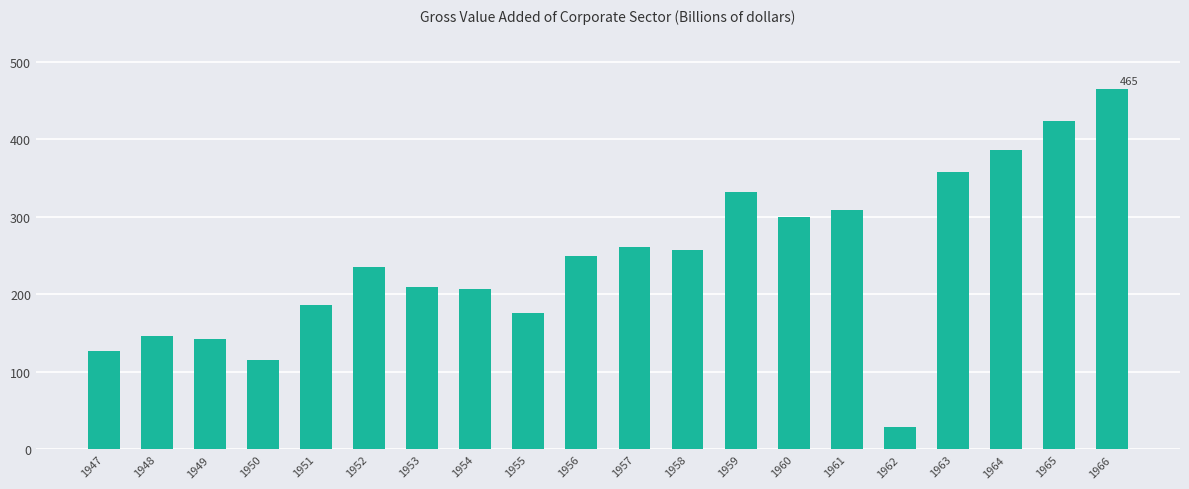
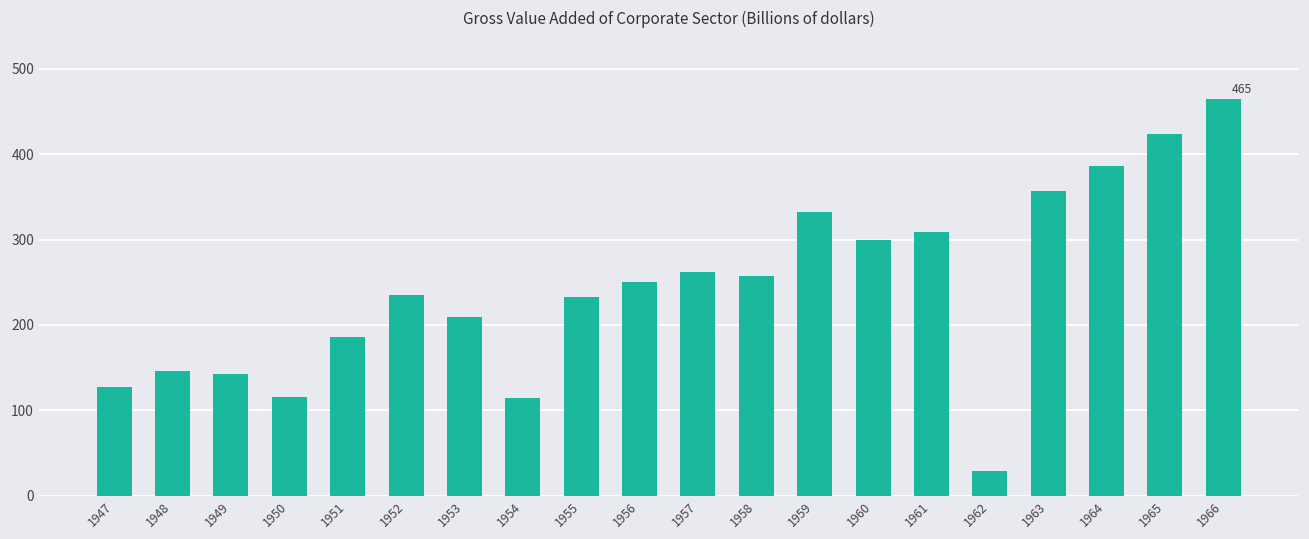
  {
    "1947": 130,
    "1948": 150,
    "1949": 140,
    "1950": 120,
    "1951": 190,
    "1952": 240,
    "1953": 210,
-   "1954": 210,
-   "1955": 180,
+   "1954": 110,
+   "1955": 230,
    "1956": 250,
    "1957": 260,
    "1958": 260,
    "1959": 330,
    "1960": 300,
    "1961": 310,
    "1962": 30,
    "1963": 360,
    "1964": 390,
    "1965": 420
  }
